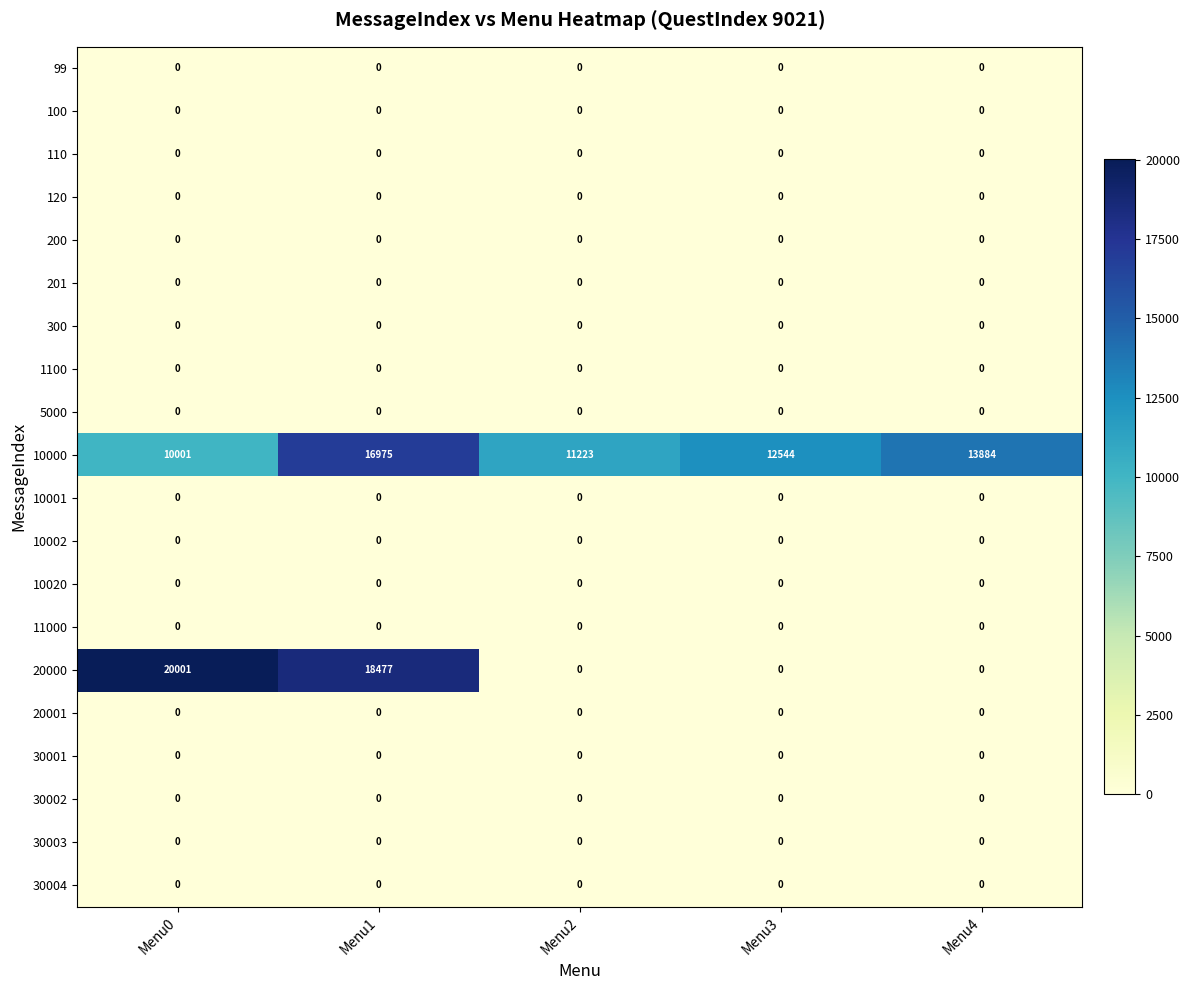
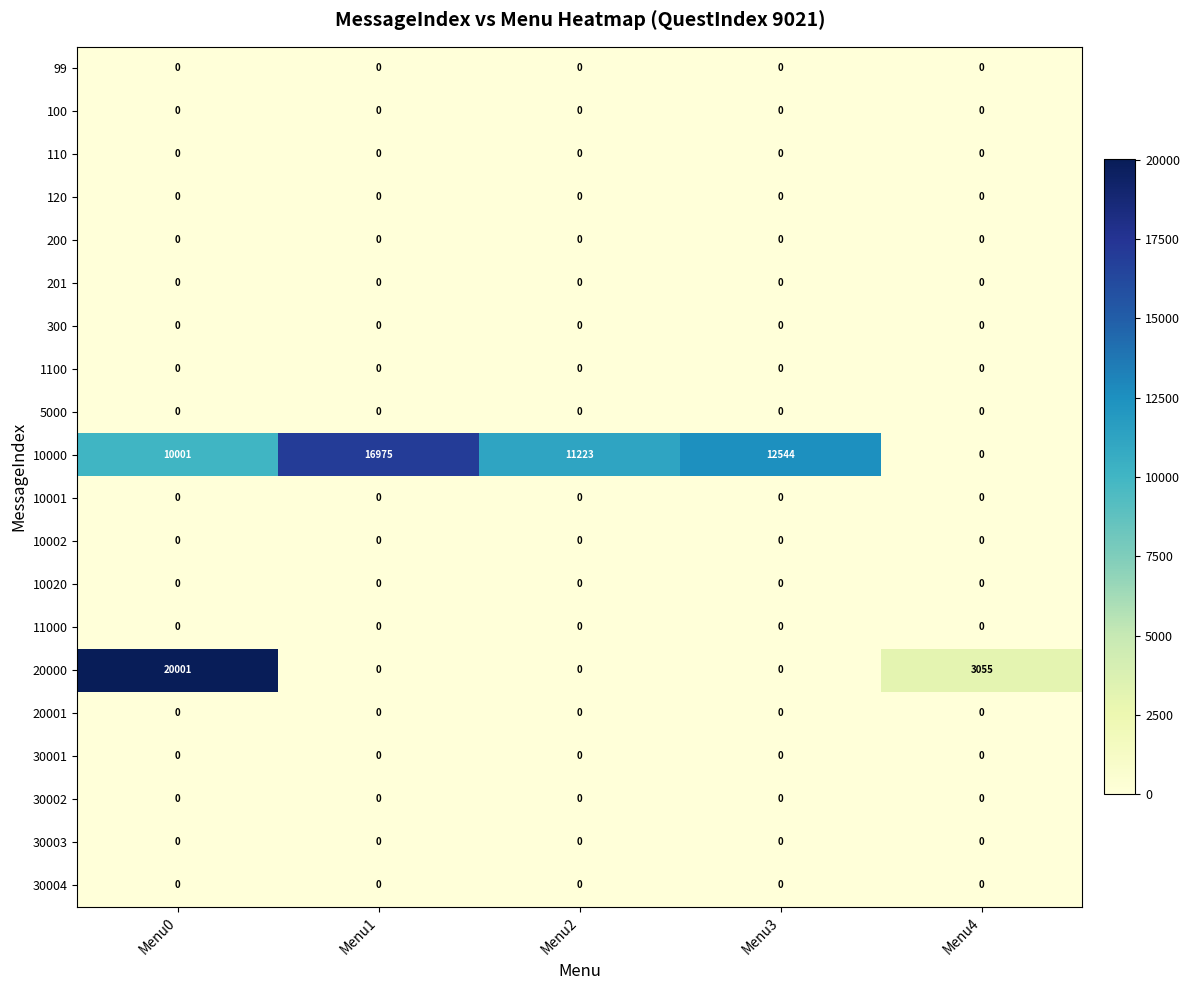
  {
    "99": {
      "Menu0": 0,
      "Menu1": 0,
      "Menu2": 0,
      "Menu3": 0,
      "Menu4": 0
    },
    "100": {
      "Menu0": 0,
      "Menu1": 0,
      "Menu2": 0,
      "Menu3": 0,
      "Menu4": 0
    },
    "110": {
      "Menu0": 0,
      "Menu1": 0,
      "Menu2": 0,
      "Menu3": 0,
      "Menu4": 0
    },
    "120": {
      "Menu0": 0,
      "Menu1": 0,
      "Menu2": 0,
      "Menu3": 0,
      "Menu4": 0
    },
    "200": {
      "Menu0": 0,
      "Menu1": 0,
      "Menu2": 0,
      "Menu3": 0,
      "Menu4": 0
    },
    "201": {
      "Menu0": 0,
      "Menu1": 0,
      "Menu2": 0,
      "Menu3": 0,
      "Menu4": 0
    },
    "300": {
      "Menu0": 0,
      "Menu1": 0,
      "Menu2": 0,
      "Menu3": 0,
      "Menu4": 0
    },
    "1100": {
      "Menu0": 0,
      "Menu1": 0,
      "Menu2": 0,
      "Menu3": 0,
      "Menu4": 0
    },
    "5000": {
      "Menu0": 0,
      "Menu1": 0,
      "Menu2": 0,
      "Menu3": 0,
      "Menu4": 0
    },
    "10000": {
      "Menu0": 10001,
      "Menu1": 16975,
      "Menu2": 11223,
      "Menu3": 12544,
-     "Menu4": 13884
+     "Menu4": 0
    },
    "10001": {
      "Menu0": 0,
      "Menu1": 0,
      "Menu2": 0,
      "Menu3": 0,
      "Menu4": 0
    },
    "10002": {
      "Menu0": 0,
      "Menu1": 0,
      "Menu2": 0,
      "Menu3": 0,
      "Menu4": 0
    },
    "10020": {
      "Menu0": 0,
      "Menu1": 0,
      "Menu2": 0,
      "Menu3": 0,
      "Menu4": 0
    },
    "11000": {
      "Menu0": 0,
      "Menu1": 0,
      "Menu2": 0,
      "Menu3": 0,
      "Menu4": 0
    },
    "20000": {
      "Menu0": 20001,
-     "Menu1": 18477,
+     "Menu1": 0,
      "Menu2": 0,
      "Menu3": 0,
-     "Menu4": 0
+     "Menu4": 3055
    },
    "20001": {
      "Menu0": 0,
      "Menu1": 0,
      "Menu2": 0,
      "Menu3": 0,
      "Menu4": 0
    },
    "30001": {
      "Menu0": 0,
      "Menu1": 0,
      "Menu2": 0,
      "Menu3": 0,
      "Menu4": 0
    },
    "30002": {
      "Menu0": 0,
      "Menu1": 0,
      "Menu2": 0,
      "Menu3": 0,
      "Menu4": 0
    },
    "30003": {
      "Menu0": 0,
      "Menu1": 0,
      "Menu2": 0,
      "Menu3": 0,
      "Menu4": 0
    },
    "30004": {
      "Menu0": 0,
      "Menu1": 0,
      "Menu2": 0,
      "Menu3": 0,
      "Menu4": 0
    }
  }
